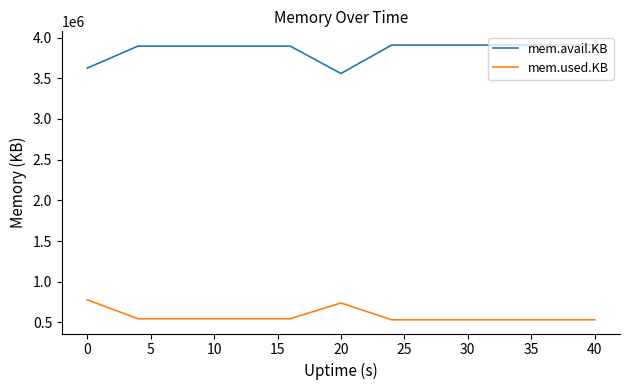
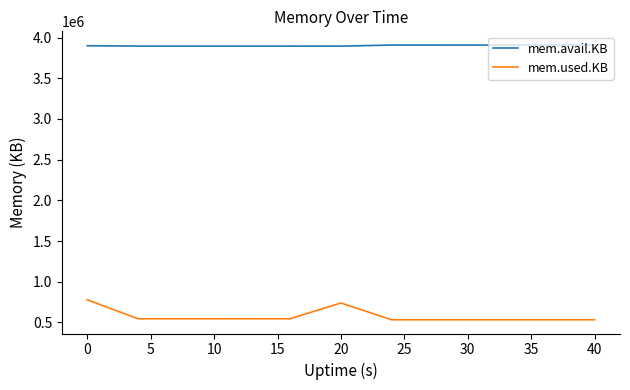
  {
    "mem.avail.KB": {
-     "0": 3600000,
-     "20": 3600000
+     "0": 3900000,
+     "20": 3900000
    },
    "mem.used.KB": {
      "0": 800000,
      "20": 700000,
      "40": 500000
    }
  }
